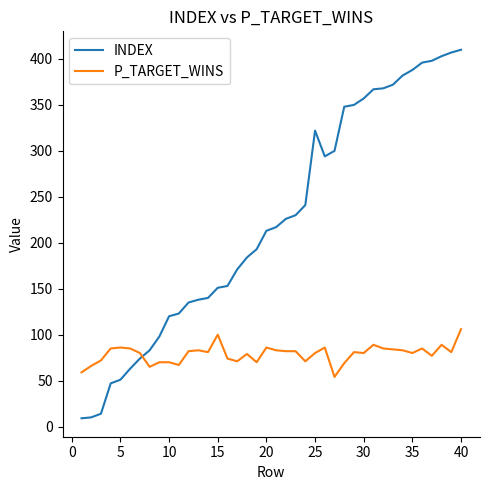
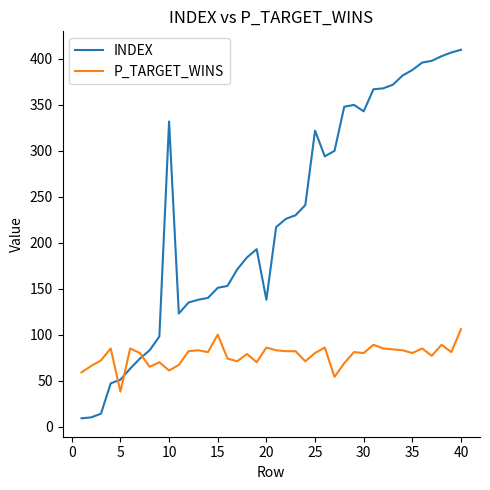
  {
    "INDEX": {
      "5": 50,
-     "10": 120,
+     "10": 330,
      "15": 150,
-     "20": 210,
+     "20": 140,
      "25": 320,
-     "30": 360,
+     "30": 340,
      "35": 390,
      "40": 410
    },
    "P_TARGET_WINS": {
-     "5": 90,
-     "10": 70,
+     "5": 40,
+     "10": 60,
      "15": 100,
      "20": 90,
      "25": 80,
      "30": 80,
      "35": 80,
      "40": 110
    }
  }
